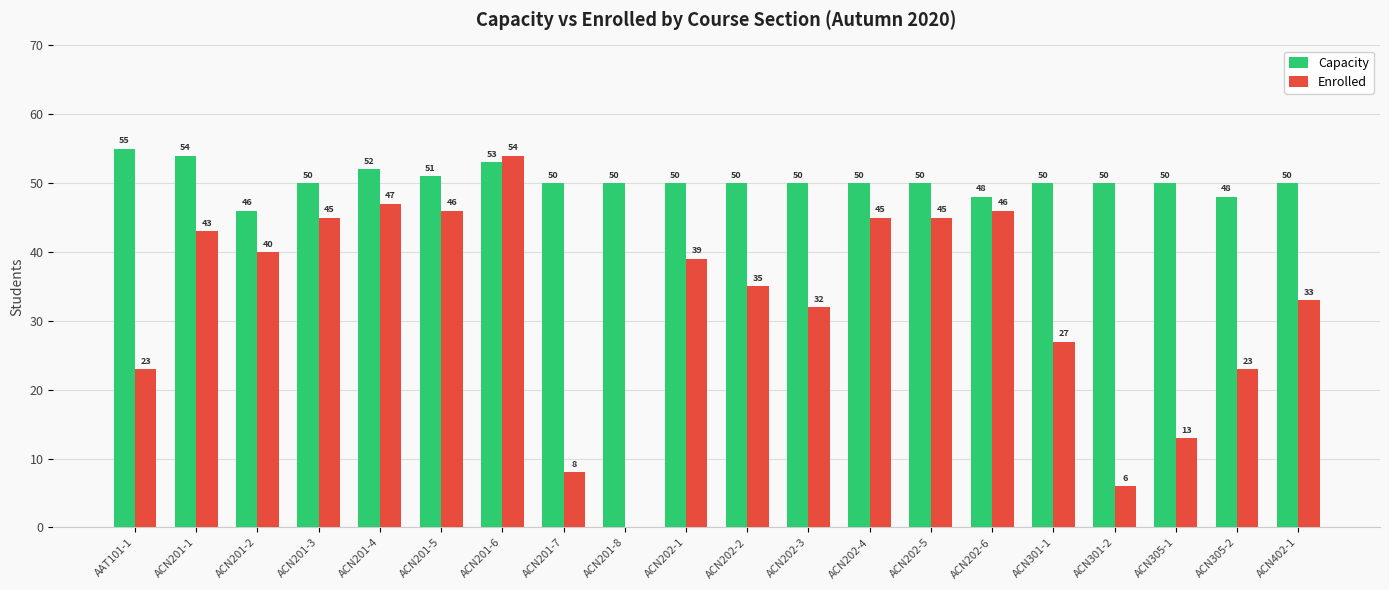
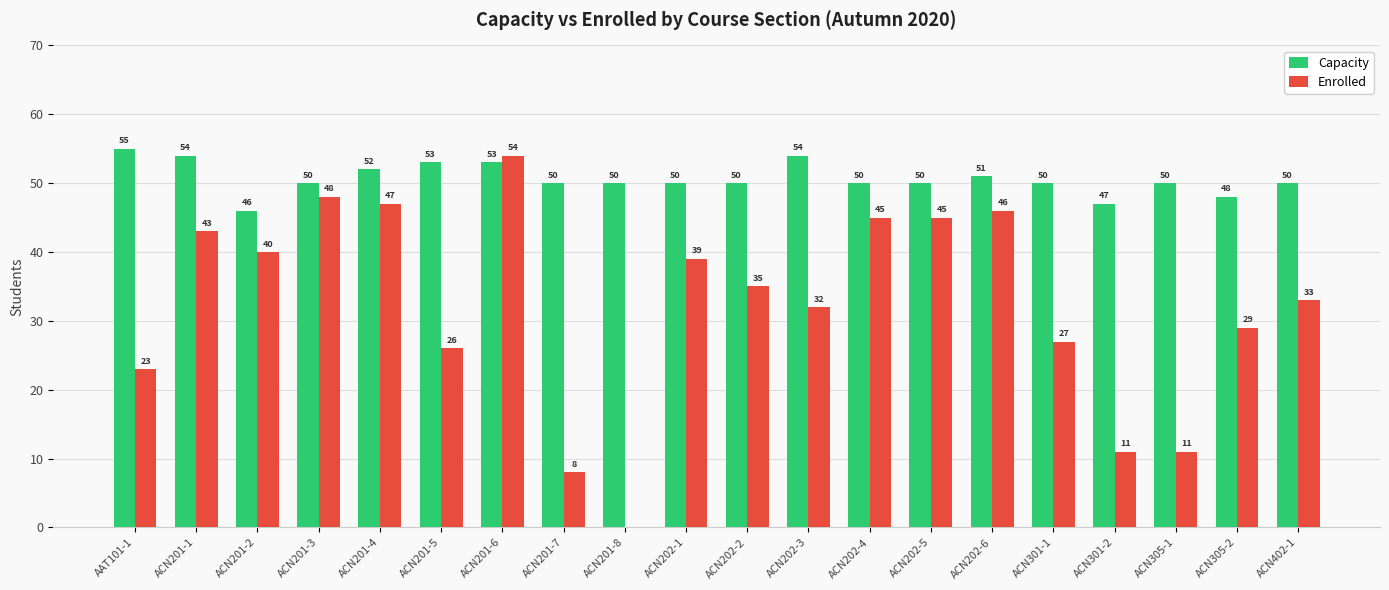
  {
    "Capacity": {
      "AAT101-1": 55,
      "ACN201-1": 54,
      "ACN201-2": 46,
      "ACN201-3": 50,
      "ACN201-4": 52,
-     "ACN201-5": 51,
+     "ACN201-5": 53,
      "ACN201-6": 53,
      "ACN201-7": 50,
      "ACN201-8": 50,
      "ACN202-1": 50,
      "ACN202-2": 50,
-     "ACN202-3": 50,
+     "ACN202-3": 54,
      "ACN202-4": 50,
      "ACN202-5": 50,
-     "ACN202-6": 48,
+     "ACN202-6": 51,
      "ACN301-1": 50,
-     "ACN301-2": 50,
+     "ACN301-2": 47,
      "ACN305-1": 50,
      "ACN305-2": 48,
      "ACN402-1": 50
    },
    "Enrolled": {
      "AAT101-1": 23,
      "ACN201-1": 43,
      "ACN201-2": 40,
-     "ACN201-3": 45,
+     "ACN201-3": 48,
      "ACN201-4": 47,
-     "ACN201-5": 46,
+     "ACN201-5": 26,
      "ACN201-6": 54,
      "ACN201-7": 8,
      "ACN202-1": 39,
      "ACN202-2": 35,
      "ACN202-3": 32,
      "ACN202-4": 45,
      "ACN202-5": 45,
      "ACN202-6": 46,
      "ACN301-1": 27,
-     "ACN301-2": 6,
-     "ACN305-1": 13,
-     "ACN305-2": 23,
+     "ACN301-2": 11,
+     "ACN305-1": 11,
+     "ACN305-2": 29,
      "ACN402-1": 33
    }
  }
